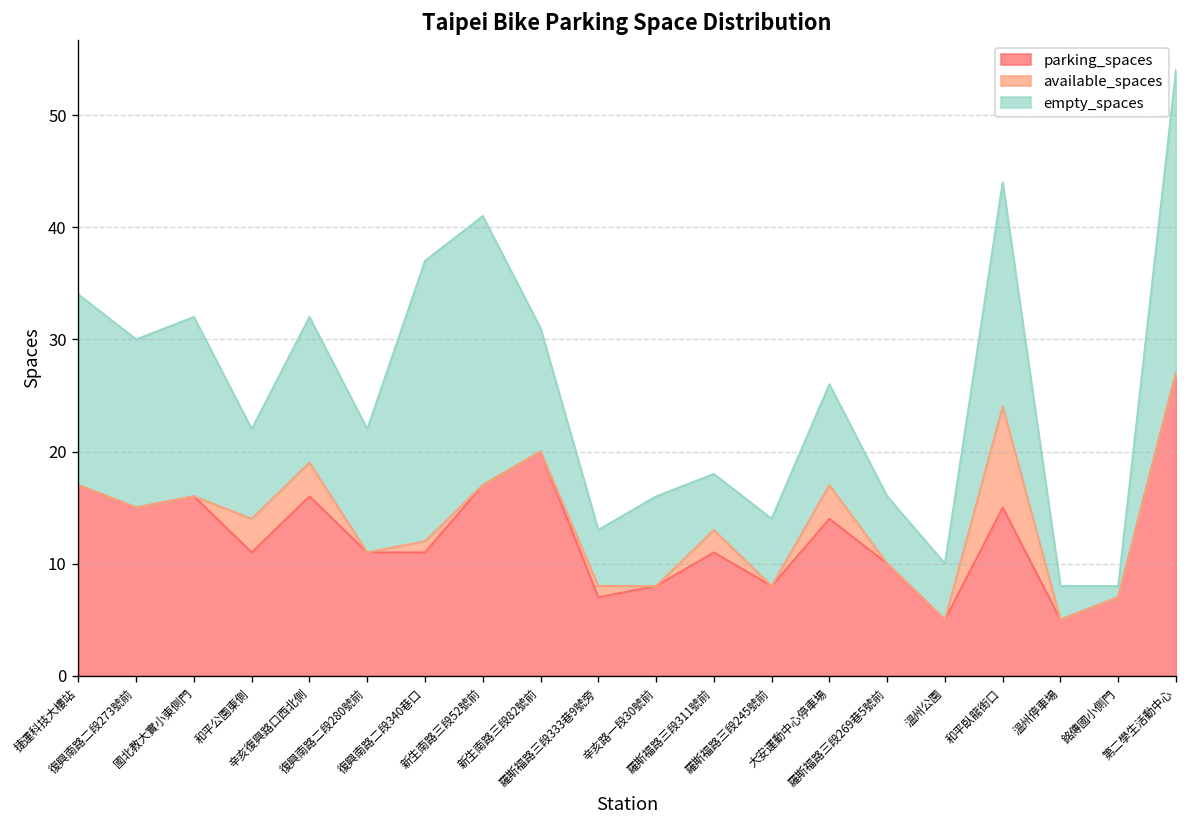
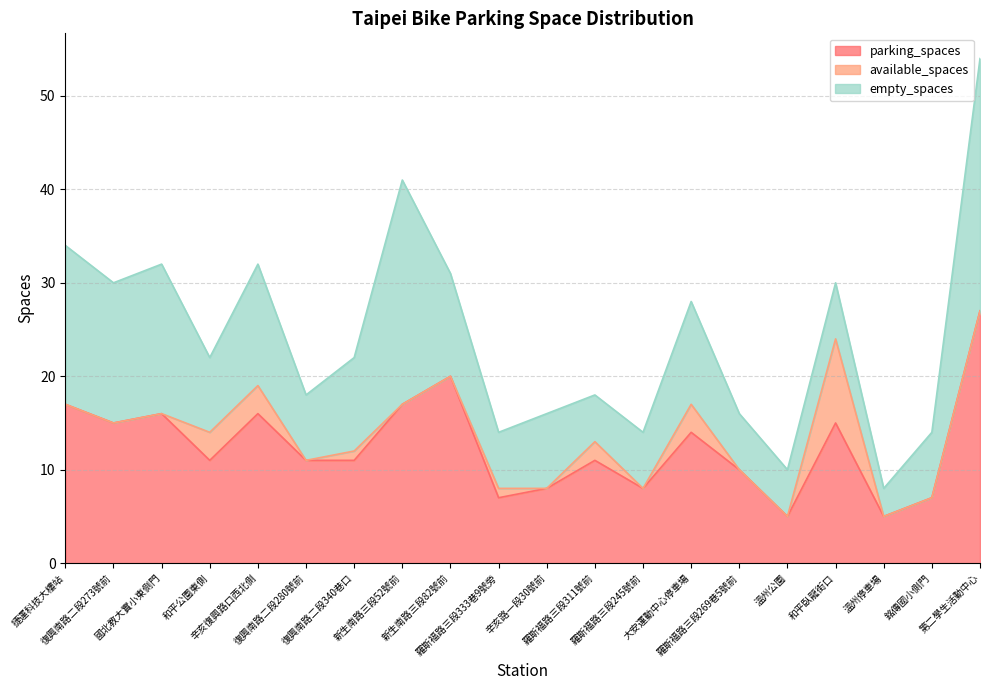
  {
    "empty_spaces": {
      "捷運科技大樓站": 17,
      "復興南路二段273號前": 15,
      "國北教大實小東側門": 16,
      "和平公園東側": 8,
      "辛亥復興路口西北側": 13,
-     "復興南路二段280號前": 11,
-     "復興南路二段340巷口": 25,
+     "復興南路二段280號前": 7,
+     "復興南路二段340巷口": 10,
      "新生南路三段52號前": 24,
      "新生南路三段82號前": 11,
-     "羅斯福路三段333巷9號旁": 5,
+     "羅斯福路三段333巷9號旁": 6,
      "辛亥路一段30號前": 8,
      "羅斯福路三段311號前": 5,
      "羅斯福路三段245號前": 6,
-     "大安運動中心停車場": 9,
+     "大安運動中心停車場": 11,
      "羅斯福路三段269巷5號前": 6,
      "溫州公園": 5,
-     "和平臥龍街口": 20,
+     "和平臥龍街口": 6,
      "溫州停車場": 3,
-     "銘傳國小側門": 1,
+     "銘傳國小側門": 7,
      "第二學生活動中心": 27
    }
  }
